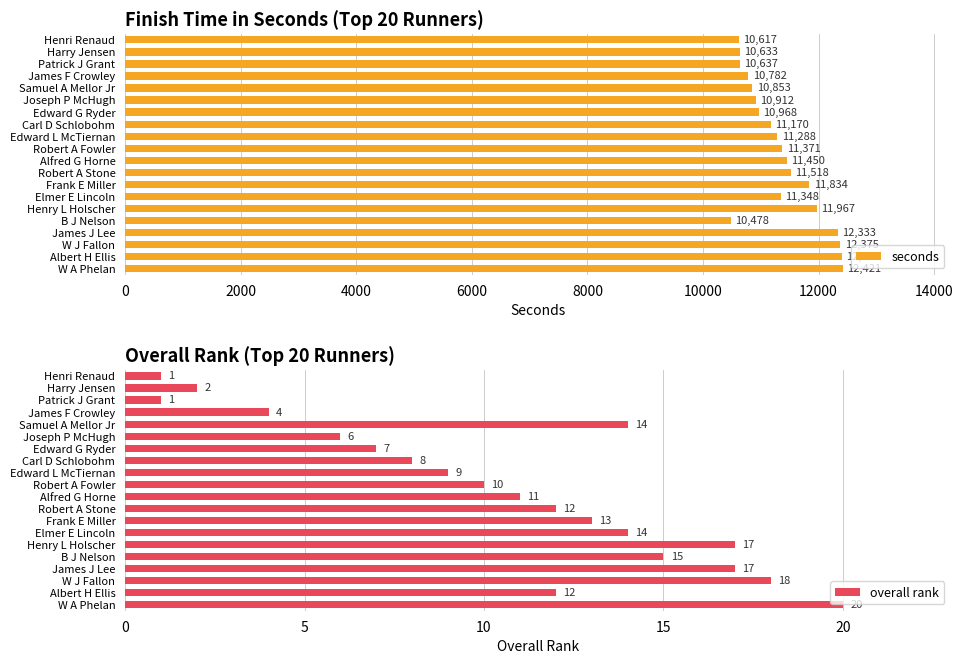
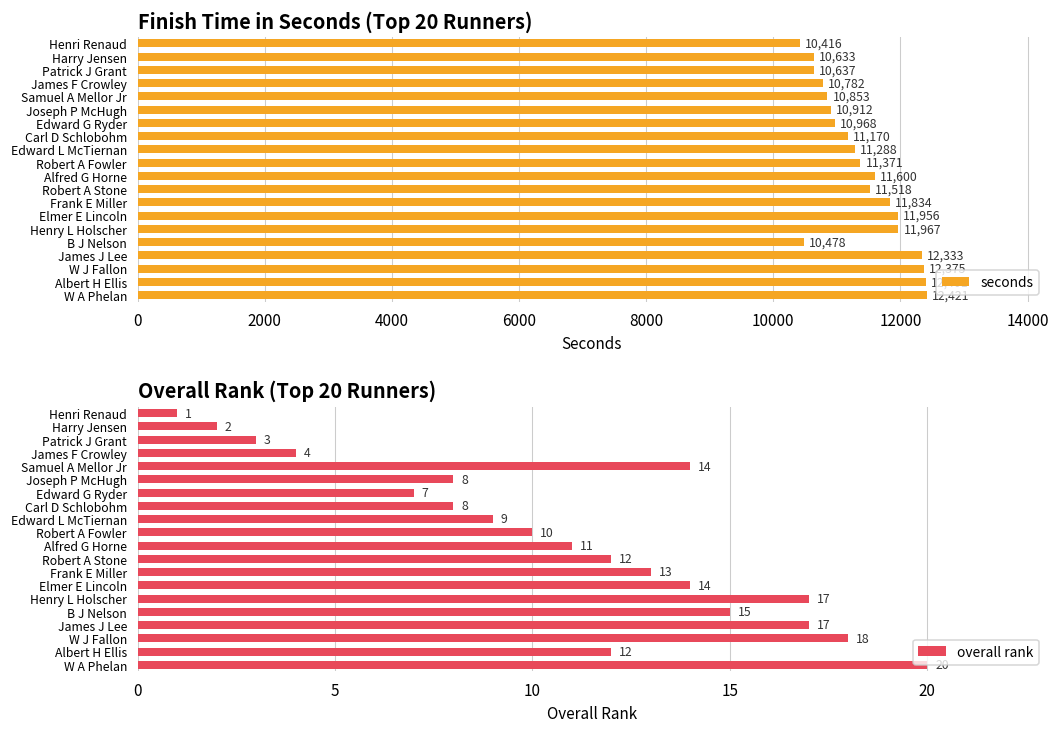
  {
    "Finish Time in Seconds (Top 20 Runners)": {
-     "Henri Renaud": "10,617",
+     "Henri Renaud": "10,416",
      "Harry Jensen": "10,633",
      "Patrick J Grant": "10,637",
      "James F Crowley": "10,782",
      "Samuel A Mellor Jr": "10,853",
      "Joseph P McHugh": "10,912",
      "Edward G Ryder": "10,968",
      "Carl D Schlobohm": "11,170",
      "Edward L McTiernan": "11,288",
      "Robert A Fowler": "11,371",
-     "Alfred G Horne": "11,450",
+     "Alfred G Horne": "11,600",
      "Robert A Stone": "11,518",
      "Frank E Miller": "11,834",
-     "Elmer E Lincoln": "11,348",
+     "Elmer E Lincoln": "11,956",
      "Henry L Holscher": "11,967",
      "B J Nelson": "10,478",
      "James J Lee": "12,333"
    },
    "Overall Rank (Top 20 Runners)": {
      "Henri Renaud": "1",
      "Harry Jensen": "2",
-     "Patrick J Grant": "1",
+     "Patrick J Grant": "3",
      "James F Crowley": "4",
      "Samuel A Mellor Jr": "14",
-     "Joseph P McHugh": "6",
+     "Joseph P McHugh": "8",
      "Edward G Ryder": "7",
      "Carl D Schlobohm": "8",
      "Edward L McTiernan": "9",
      "Robert A Fowler": "10",
      "Alfred G Horne": "11",
      "Robert A Stone": "12",
      "Frank E Miller": "13",
      "Elmer E Lincoln": "14",
      "Henry L Holscher": "17",
      "B J Nelson": "15",
      "James J Lee": "17",
      "W J Fallon": "18",
      "Albert H Ellis": "12"
    }
  }
